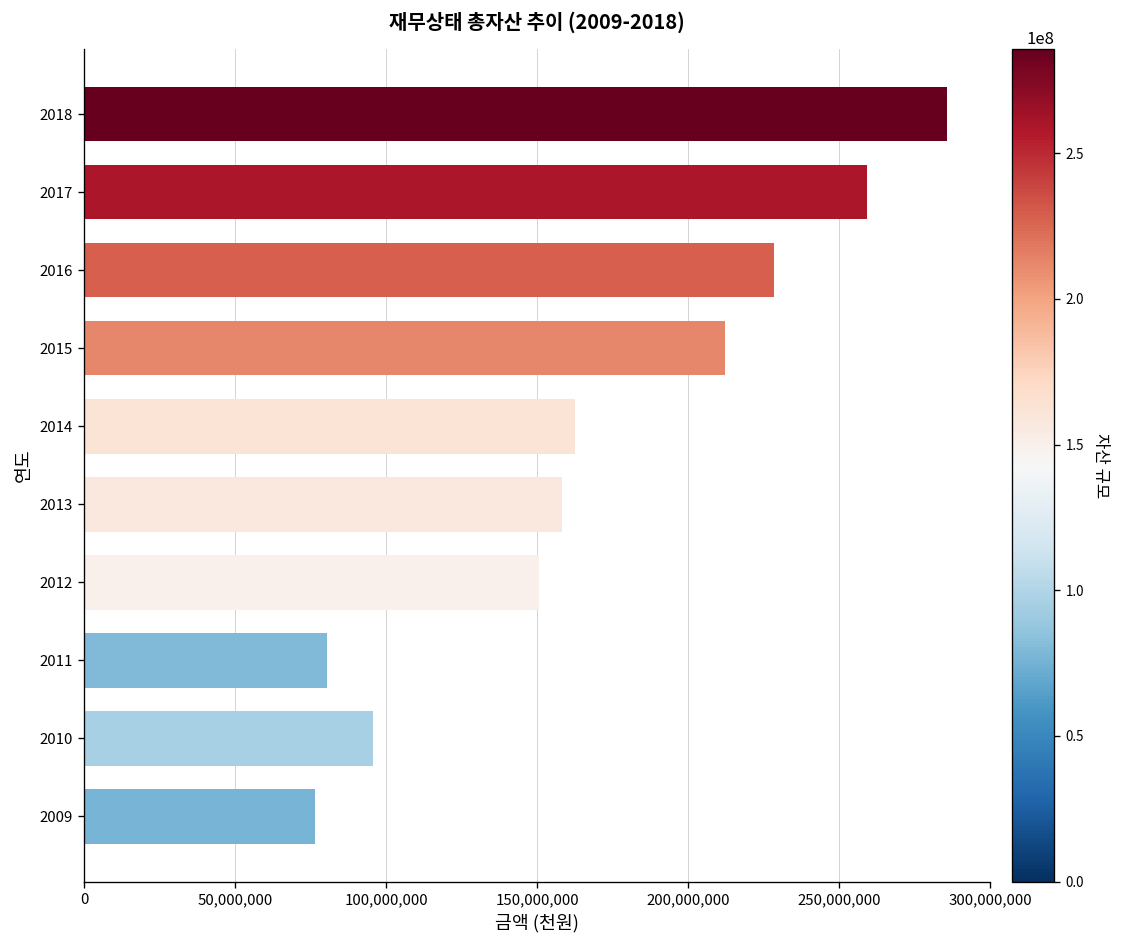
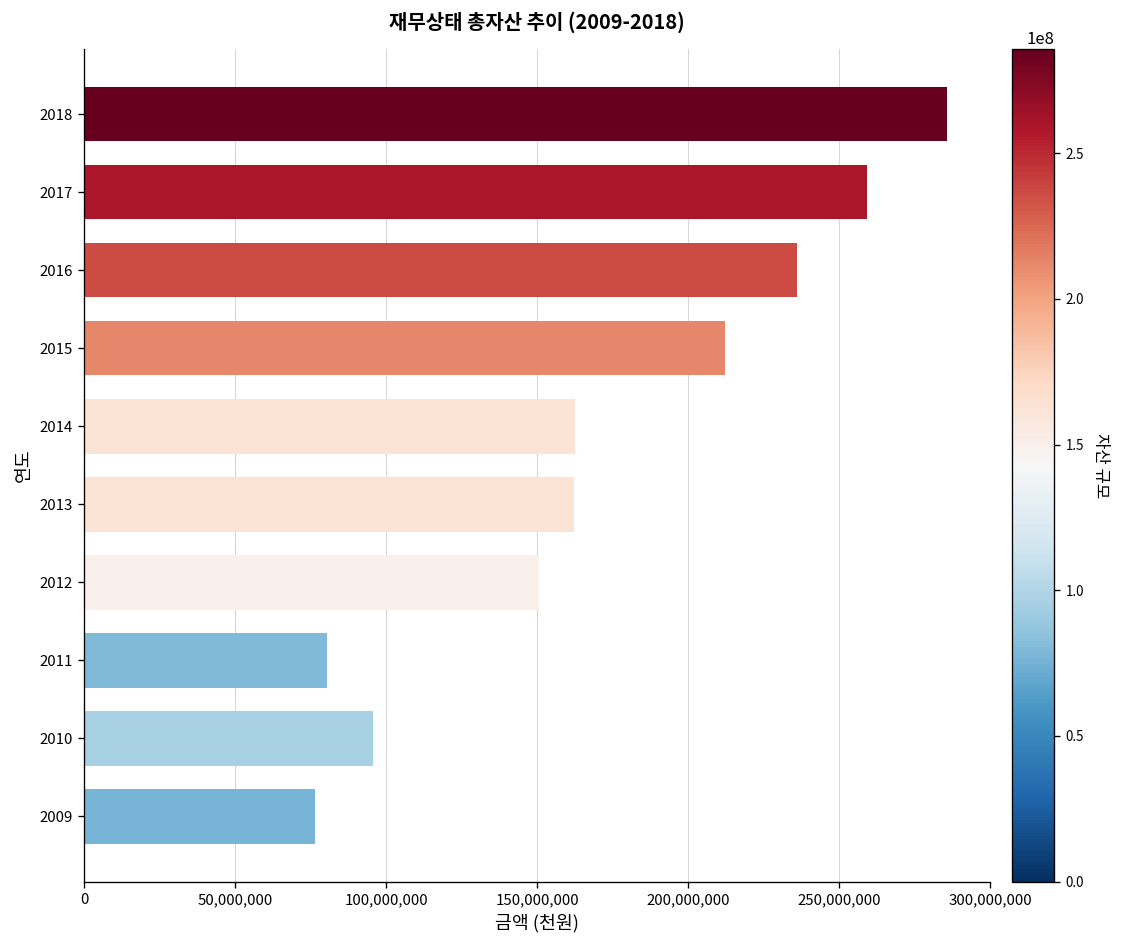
  {
    "2018": "286,000,000",
    "2017": "259,000,000",
-   "2016": "228,000,000",
+   "2016": "236,000,000",
    "2015": "212,000,000",
    "2014": "162,000,000",
-   "2013": "158,000,000",
+   "2013": "162,000,000",
    "2012": "151,000,000",
    "2011": "80,000,000",
    "2010": "95,000,000",
    "2009": "77,000,000"
  }
